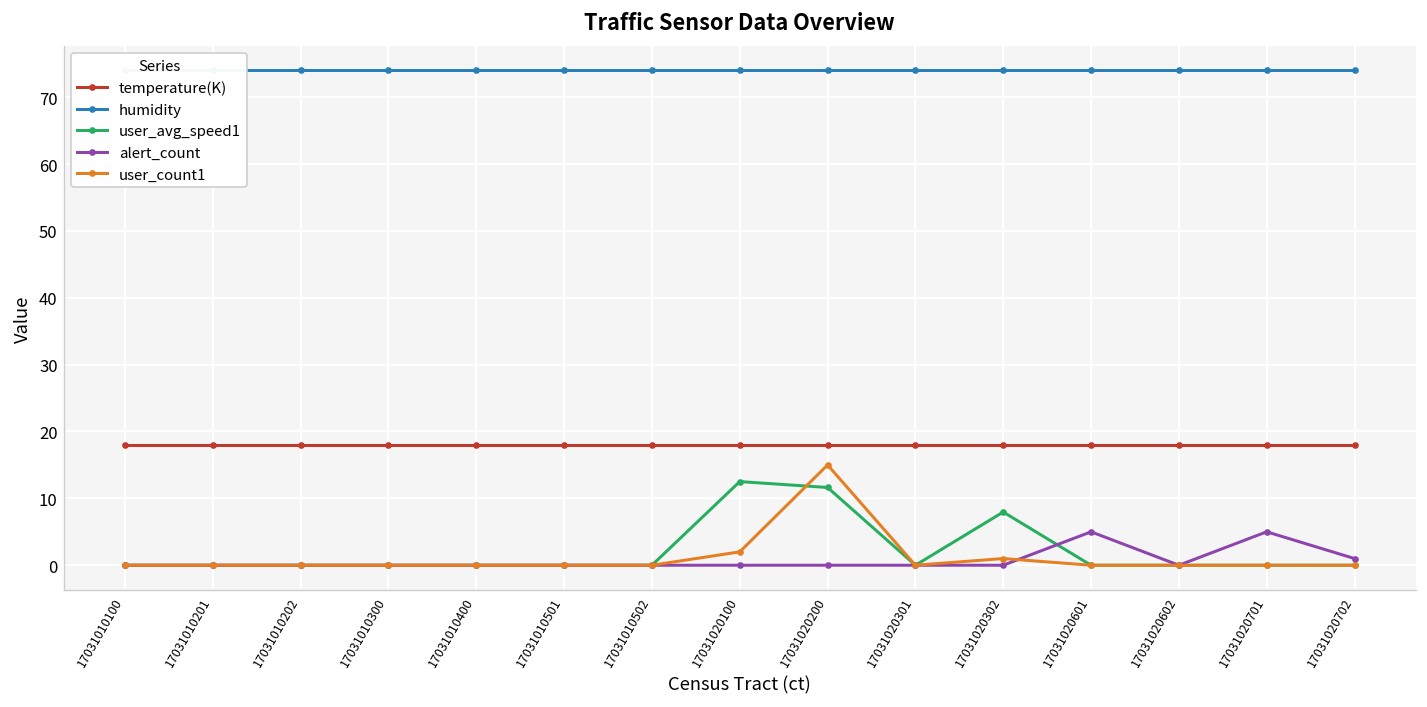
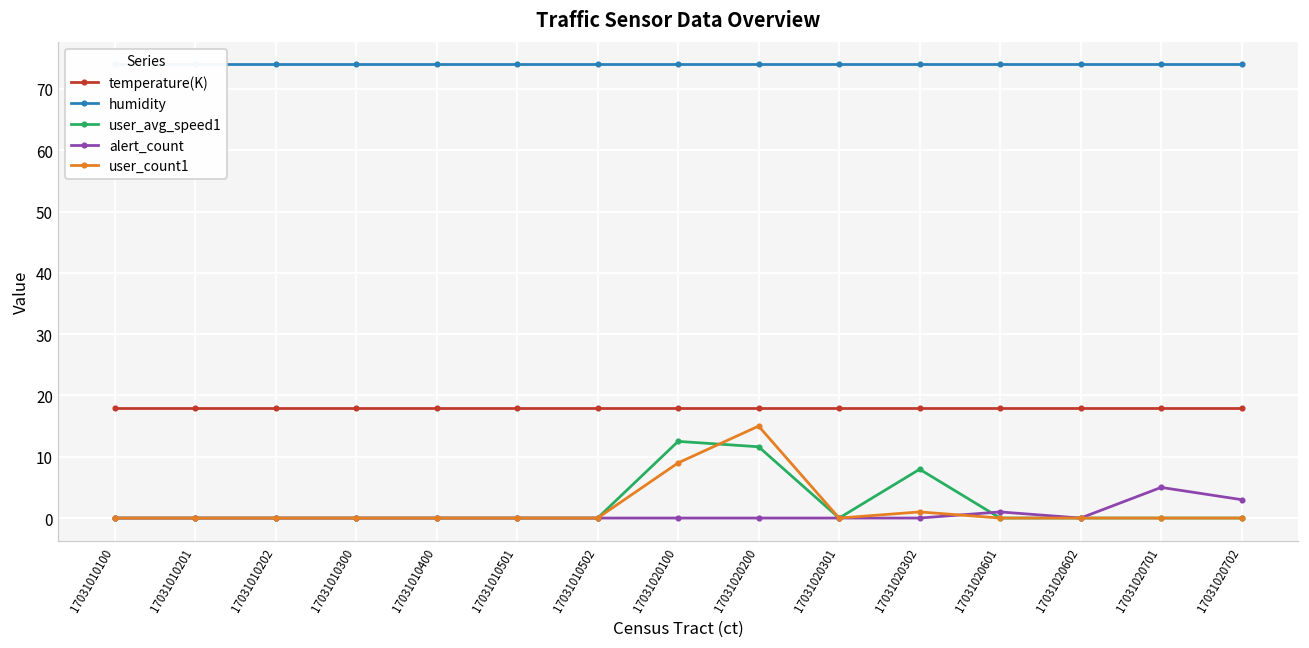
  {
    "temperature(K)": {
      "17031010100": 18,
      "17031010201": 18,
      "17031010202": 18,
      "17031010300": 18,
      "17031010400": 18,
      "17031010501": 18,
      "17031010502": 18,
      "17031020100": 18,
      "17031020200": 18,
      "17031020301": 18,
      "17031020302": 18,
      "17031020601": 18,
      "17031020602": 18,
      "17031020701": 18,
      "17031020702": 18
    },
    "humidity": {
      "17031010202": 74,
      "17031010300": 74,
      "17031010400": 74,
      "17031010501": 74,
      "17031010502": 74,
      "17031020100": 74,
      "17031020200": 74,
      "17031020301": 74,
      "17031020302": 74,
      "17031020601": 74,
      "17031020602": 74,
      "17031020701": 74,
      "17031020702": 74
    },
    "user_avg_speed1": {
      "17031020100": 13,
      "17031020200": 12,
      "17031020302": 8
    },
    "alert_count": {
      "17031020100": 0,
      "17031020200": 0,
      "17031020302": 0,
-     "17031020601": 5,
+     "17031020601": 1,
      "17031020701": 5,
-     "17031020702": 1
+     "17031020702": 3
    },
    "user_count1": {
-     "17031020100": 2,
+     "17031020100": 9,
      "17031020200": 15,
      "17031020302": 1
    }
  }
